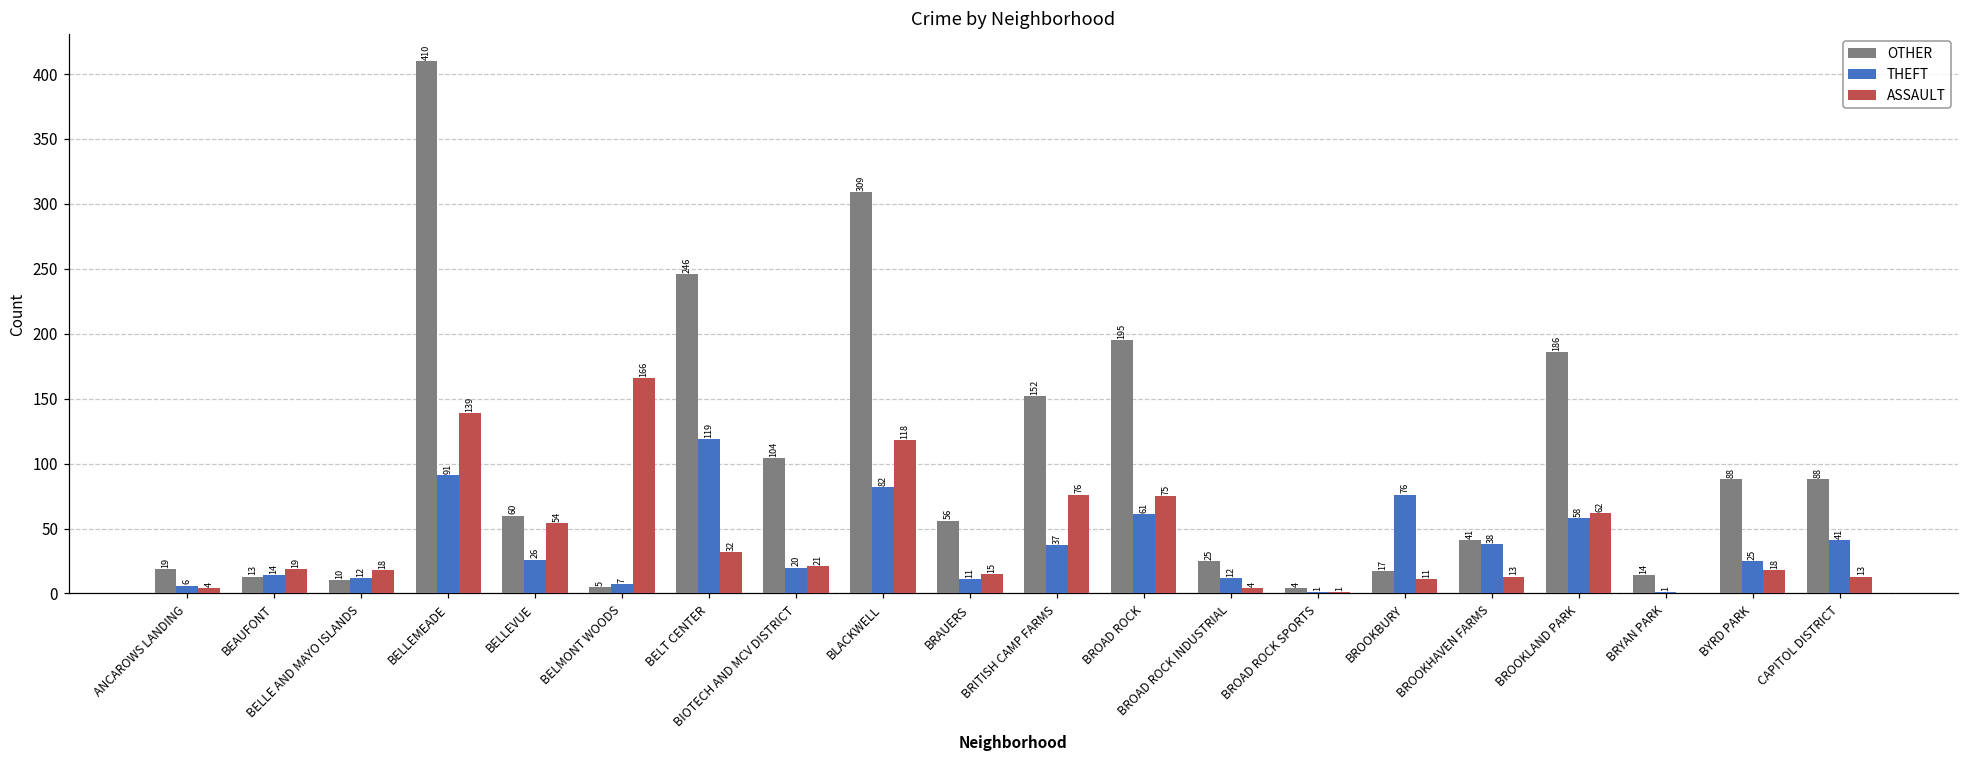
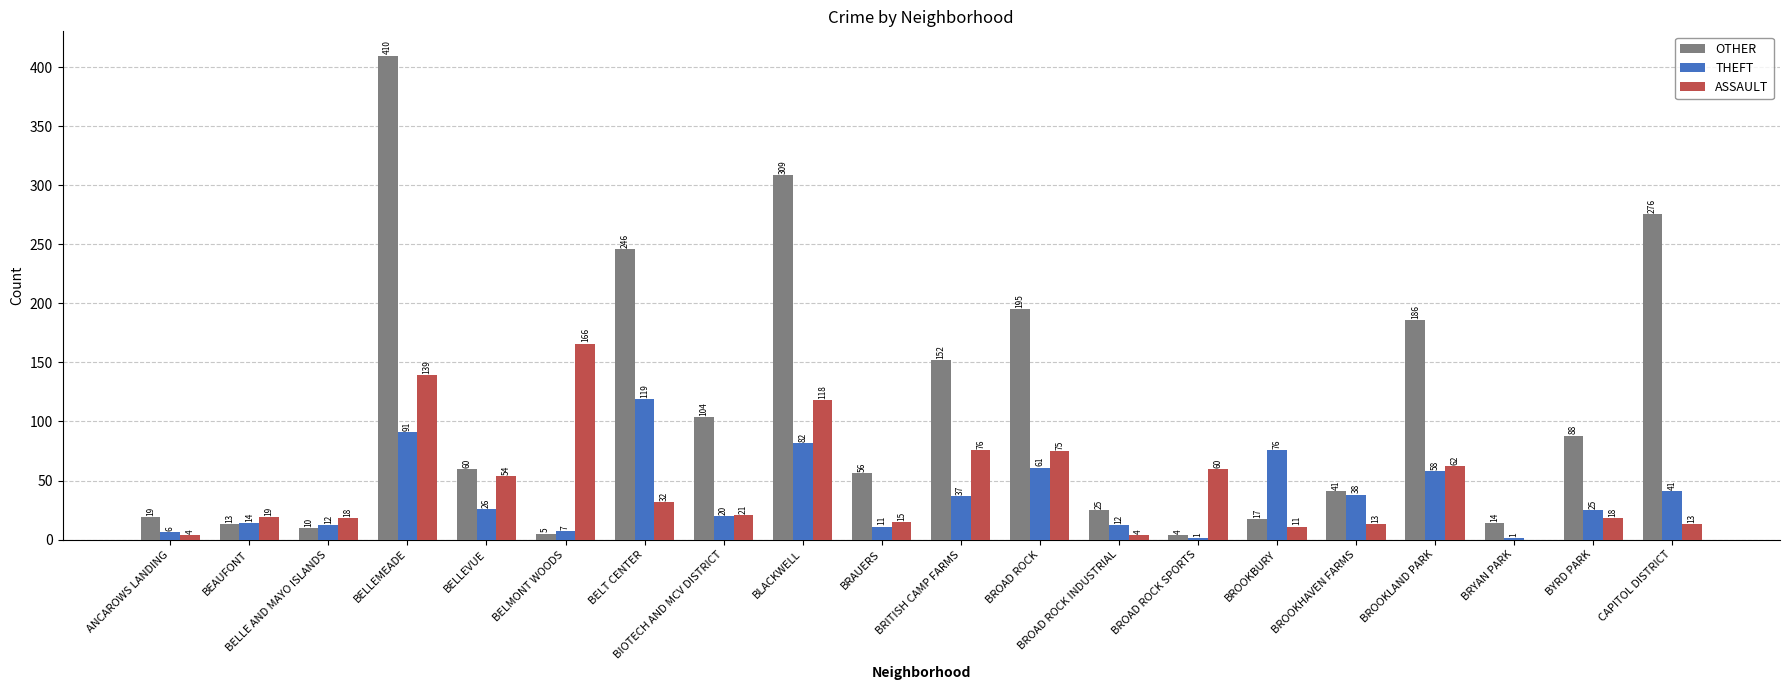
  {
    "OTHER": {
      "ANCAROWS LANDING": 19,
      "BEAUFONT": 13,
      "BELLE AND MAYO ISLANDS": 10,
      "BELLEMEADE": 410,
      "BELLEVUE": 60,
      "BELMONT WOODS": 5,
      "BELT CENTER": 246,
      "BIOTECH AND MCV DISTRICT": 104,
      "BLACKWELL": 309,
      "BRAUERS": 56,
      "BRITISH CAMP FARMS": 152,
      "BROAD ROCK": 195,
      "BROAD ROCK INDUSTRIAL": 25,
      "BROAD ROCK SPORTS": 4,
      "BROOKBURY": 17,
      "BROOKHAVEN FARMS": 41,
      "BROOKLAND PARK": 186,
      "BRYAN PARK": 14,
      "BYRD PARK": 88,
-     "CAPITOL DISTRICT": 88
+     "CAPITOL DISTRICT": 276
    },
    "THEFT": {
      "ANCAROWS LANDING": 6,
      "BEAUFONT": 14,
      "BELLE AND MAYO ISLANDS": 12,
      "BELLEMEADE": 91,
      "BELLEVUE": 26,
      "BELMONT WOODS": 7,
      "BELT CENTER": 119,
      "BIOTECH AND MCV DISTRICT": 20,
      "BLACKWELL": 82,
      "BRAUERS": 11,
      "BRITISH CAMP FARMS": 37,
      "BROAD ROCK": 61,
      "BROAD ROCK INDUSTRIAL": 12,
      "BROAD ROCK SPORTS": 1,
      "BROOKBURY": 76,
      "BROOKHAVEN FARMS": 38,
      "BROOKLAND PARK": 58,
      "BRYAN PARK": 1,
      "BYRD PARK": 25,
      "CAPITOL DISTRICT": 41
    },
    "ASSAULT": {
      "ANCAROWS LANDING": 4,
      "BEAUFONT": 19,
      "BELLE AND MAYO ISLANDS": 18,
      "BELLEMEADE": 139,
      "BELLEVUE": 54,
      "BELMONT WOODS": 166,
      "BELT CENTER": 32,
      "BIOTECH AND MCV DISTRICT": 21,
      "BLACKWELL": 118,
      "BRAUERS": 15,
      "BRITISH CAMP FARMS": 76,
      "BROAD ROCK": 75,
      "BROAD ROCK INDUSTRIAL": 4,
-     "BROAD ROCK SPORTS": 1,
+     "BROAD ROCK SPORTS": 60,
      "BROOKBURY": 11,
      "BROOKHAVEN FARMS": 13,
      "BROOKLAND PARK": 62,
      "BYRD PARK": 18,
      "CAPITOL DISTRICT": 13
    }
  }
